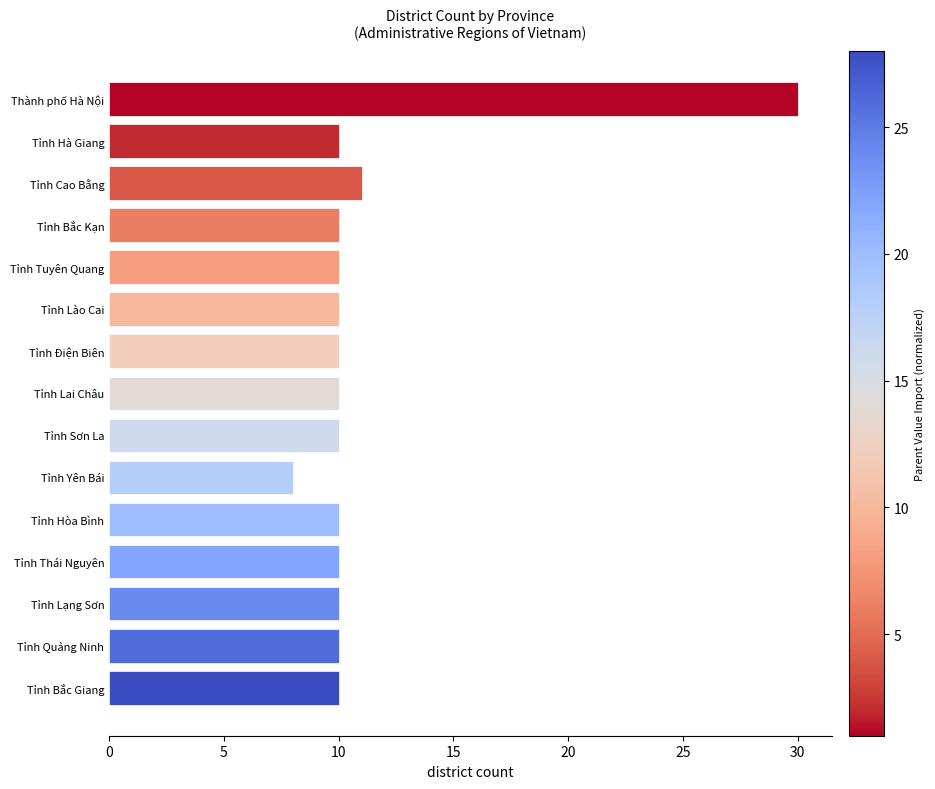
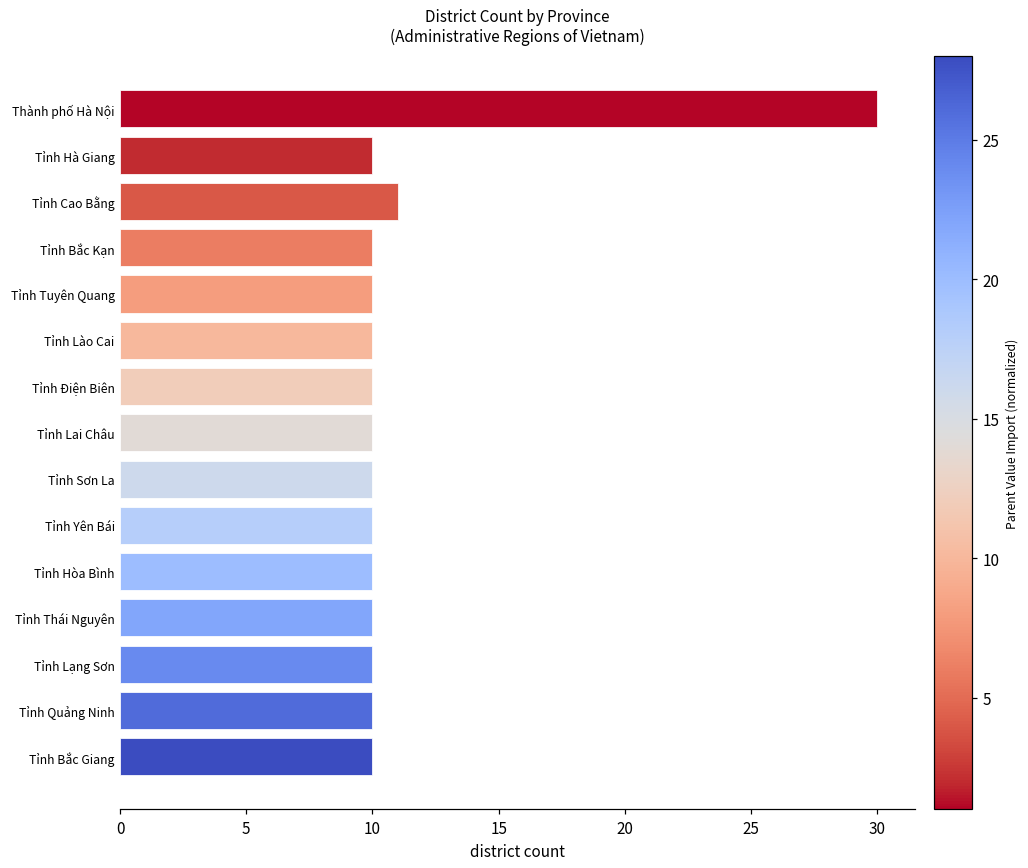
  {
    "Thành phố Hà Nội": 30,
    "Tỉnh Hà Giang": 10,
    "Tỉnh Cao Bằng": 11,
    "Tỉnh Bắc Kạn": 10,
    "Tỉnh Tuyên Quang": 10,
    "Tỉnh Lào Cai": 10,
    "Tỉnh Điện Biên": 10,
    "Tỉnh Lai Châu": 10,
    "Tỉnh Sơn La": 10,
-   "Tỉnh Yên Bái": 8,
+   "Tỉnh Yên Bái": 10,
    "Tỉnh Hòa Bình": 10,
    "Tỉnh Thái Nguyên": 10,
    "Tỉnh Lạng Sơn": 10,
    "Tỉnh Quảng Ninh": 10,
    "Tỉnh Bắc Giang": 10
  }
